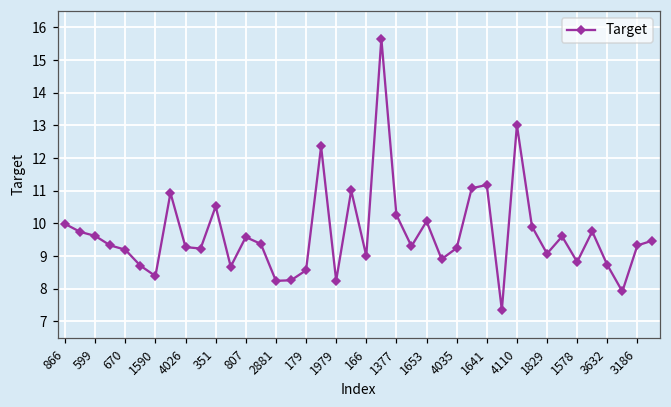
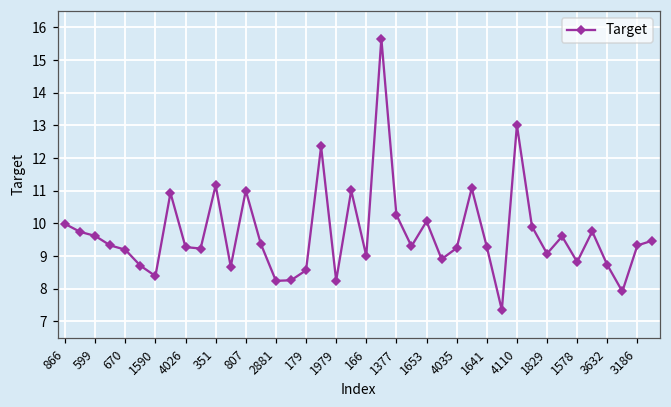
  {
    "866": 10.0,
    "599": 9.6,
    "670": 9.2,
    "1590": 8.4,
    "4026": 9.3,
-   "351": 10.5,
-   "807": 9.6,
+   "351": 11.2,
+   "807": 11.0,
    "2881": 8.2,
    "179": 8.6,
    "1979": 8.2,
    "166": 9.0,
    "1377": 10.3,
    "1653": 10.1,
    "4035": 9.2,
-   "1641": 11.2,
+   "1641": 9.3,
    "4110": 13.0,
    "1829": 9.1,
    "1578": 8.8,
    "3632": 8.7,
    "3186": 9.3
  }
